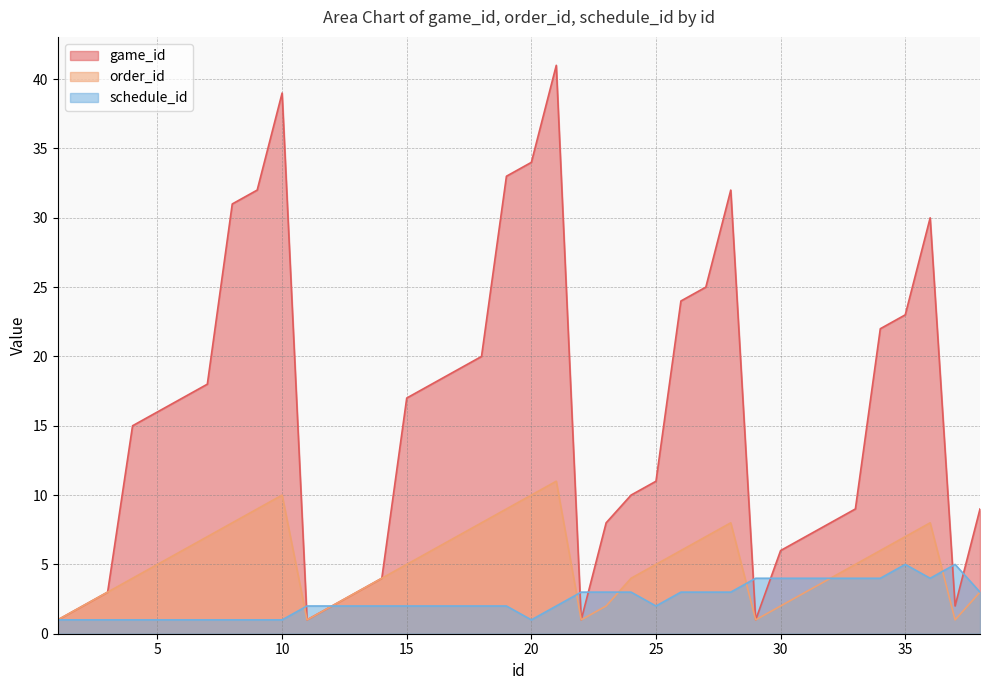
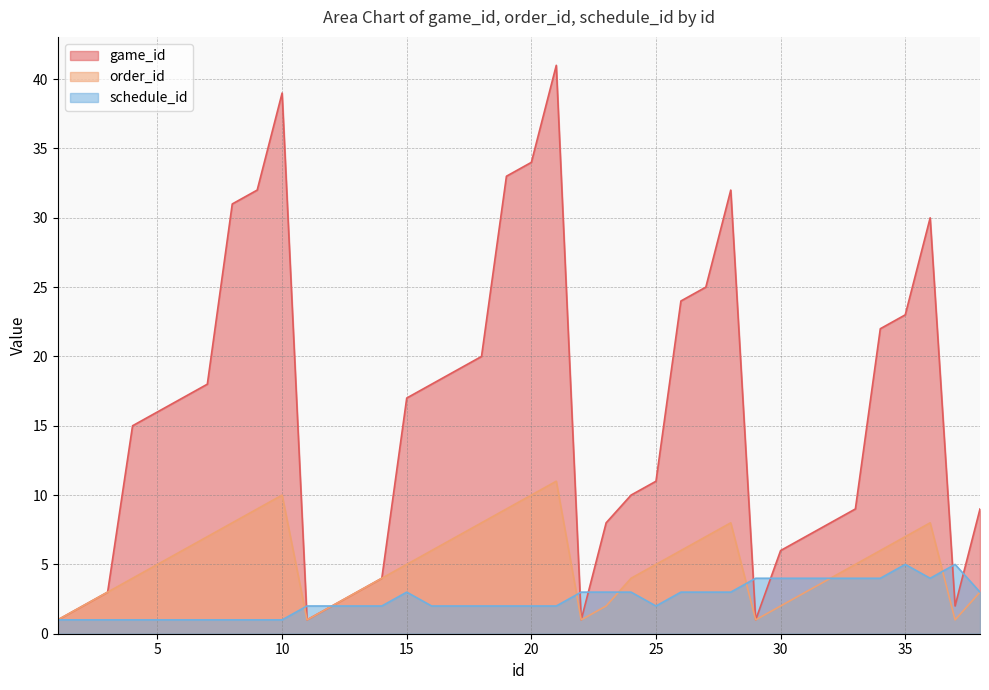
  {
    "schedule_id": {
      "5": 1,
      "10": 1,
-     "15": 2,
-     "20": 1,
+     "15": 3,
+     "20": 2,
      "25": 2,
      "30": 4,
      "35": 5
    }
  }
